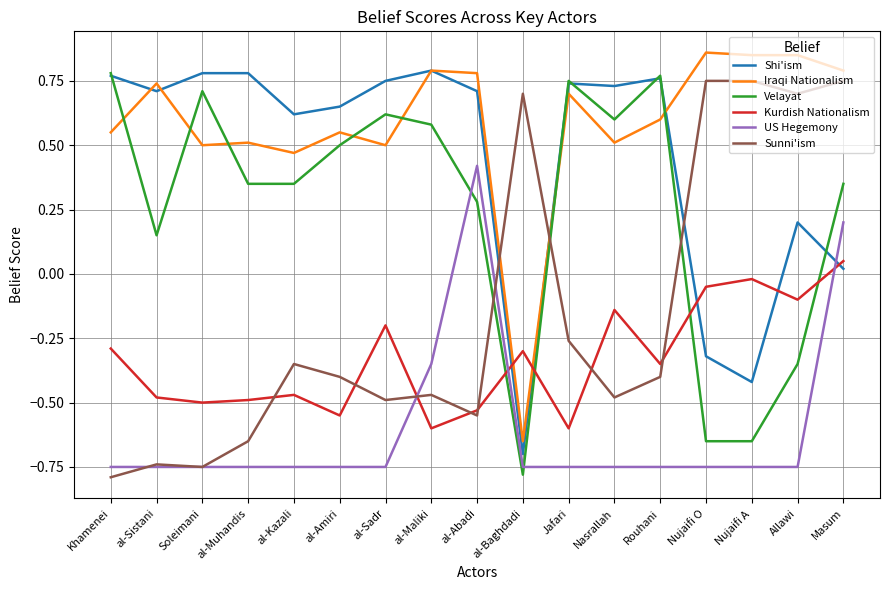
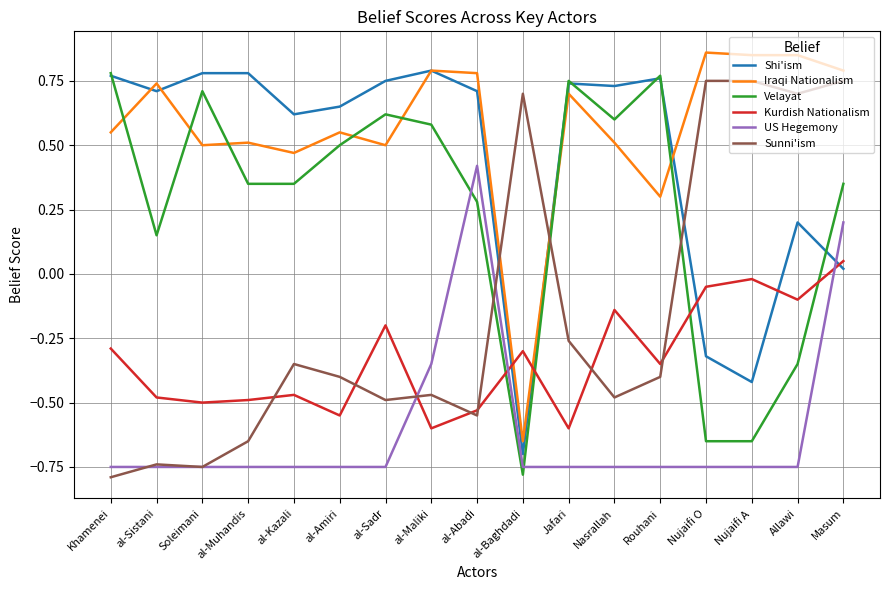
  {
    "Shi'ism": {
      "al-Sistani": 0.71,
      "Soleimani": 0.78,
      "al-Muhandis": 0.78,
      "al-Kazali": 0.62,
      "al-Amiri": 0.65,
      "al-Sadr": 0.75,
      "al-Abadi": 0.71,
      "al-Baghdadi": -0.7,
      "Jafari": 0.74,
      "Nasrallah": 0.73,
      "Rouhani": 0.76,
      "Nujaifi O": -0.32,
      "Nujaifi A": -0.42,
      "Allawi": 0.2,
      "Masum": 0.02
    },
    "Iraqi Nationalism": {
      "Khamenei": 0.55,
      "al-Sistani": 0.74,
      "Soleimani": 0.5,
      "al-Muhandis": 0.51,
      "al-Kazali": 0.47,
      "al-Amiri": 0.55,
      "al-Sadr": 0.5,
      "al-Abadi": 0.78,
      "al-Baghdadi": -0.65,
      "Jafari": 0.7,
      "Nasrallah": 0.51,
-     "Rouhani": 0.6,
+     "Rouhani": 0.3,
      "Nujaifi O": 0.86
    },
    "Velayat": {
      "al-Sistani": 0.15,
      "Soleimani": 0.71,
      "al-Muhandis": 0.35,
      "al-Kazali": 0.35,
      "al-Amiri": 0.5,
      "al-Sadr": 0.62,
      "al-Maliki": 0.58,
      "al-Abadi": 0.28,
      "al-Baghdadi": -0.78,
      "Jafari": 0.75,
      "Nasrallah": 0.6,
      "Rouhani": 0.77,
      "Nujaifi O": -0.65,
      "Nujaifi A": -0.65,
      "Allawi": -0.35,
      "Masum": 0.35
    },
    "Kurdish Nationalism": {
      "Khamenei": -0.29,
      "al-Sistani": -0.48,
      "Soleimani": -0.5,
      "al-Muhandis": -0.49,
      "al-Kazali": -0.47,
      "al-Amiri": -0.55,
      "al-Sadr": -0.2,
      "al-Maliki": -0.6,
      "al-Abadi": -0.53,
      "al-Baghdadi": -0.3,
      "Jafari": -0.6,
      "Nasrallah": -0.14,
      "Rouhani": -0.35,
      "Nujaifi O": -0.05,
      "Nujaifi A": -0.02,
      "Allawi": -0.1,
      "Masum": 0.05
    },
    "US Hegemony": {
      "Khamenei": -0.75,
      "al-Sistani": -0.75,
      "al-Muhandis": -0.75,
      "al-Kazali": -0.75,
      "al-Amiri": -0.75,
      "al-Sadr": -0.75,
      "al-Maliki": -0.35,
      "al-Abadi": 0.42,
      "al-Baghdadi": -0.75,
      "Jafari": -0.75,
      "Nasrallah": -0.75,
      "Rouhani": -0.75,
      "Nujaifi O": -0.75,
      "Nujaifi A": -0.75,
      "Allawi": -0.75,
      "Masum": 0.2
    },
    "Sunni'ism": {
      "Khamenei": -0.79,
      "al-Sistani": -0.74,
      "al-Muhandis": -0.65,
      "al-Kazali": -0.35,
      "al-Amiri": -0.4,
      "al-Sadr": -0.49,
      "al-Maliki": -0.47,
      "al-Abadi": -0.55,
      "al-Baghdadi": 0.7,
      "Jafari": -0.26,
      "Nasrallah": -0.48,
      "Rouhani": -0.4,
      "Nujaifi O": 0.75
    }
  }
